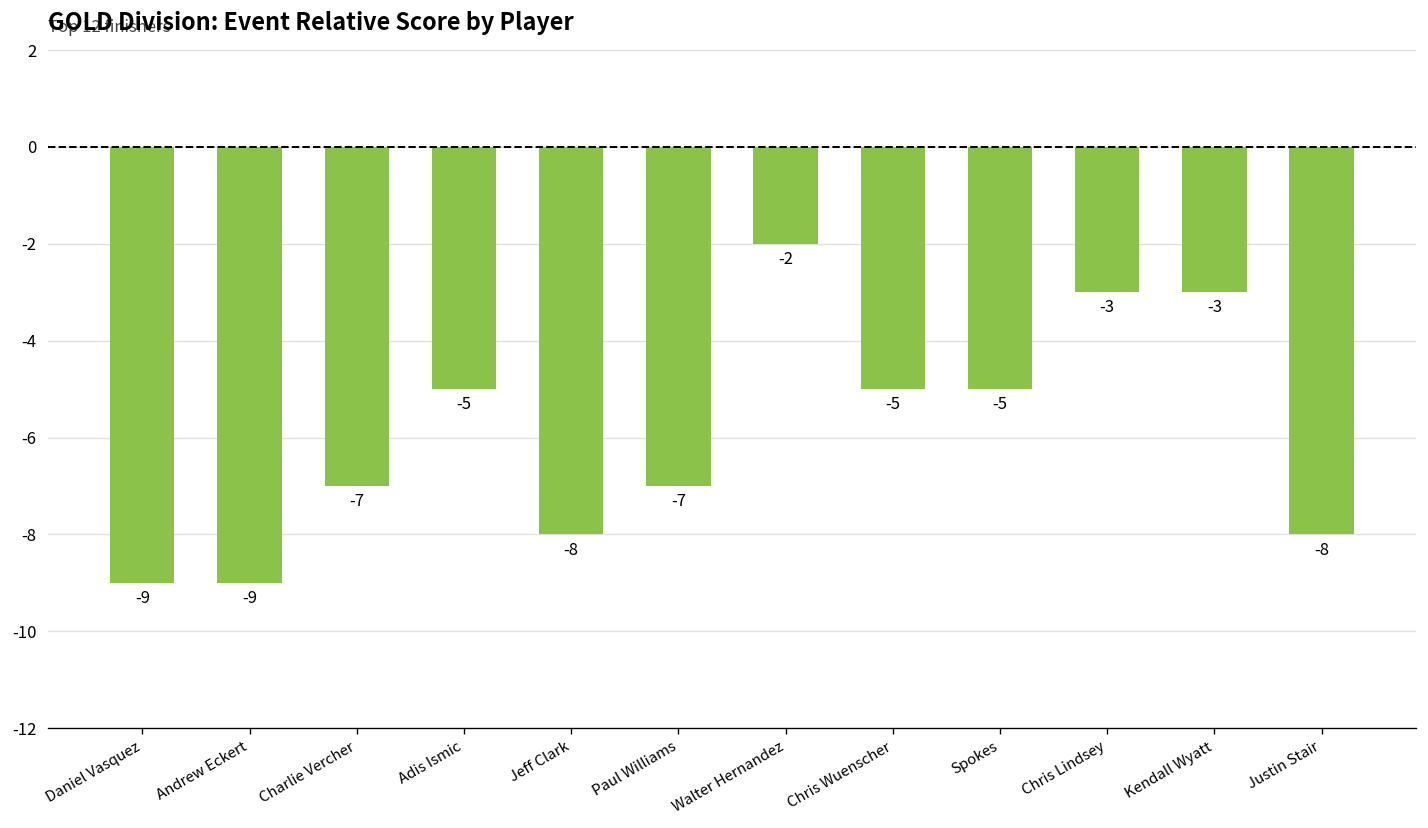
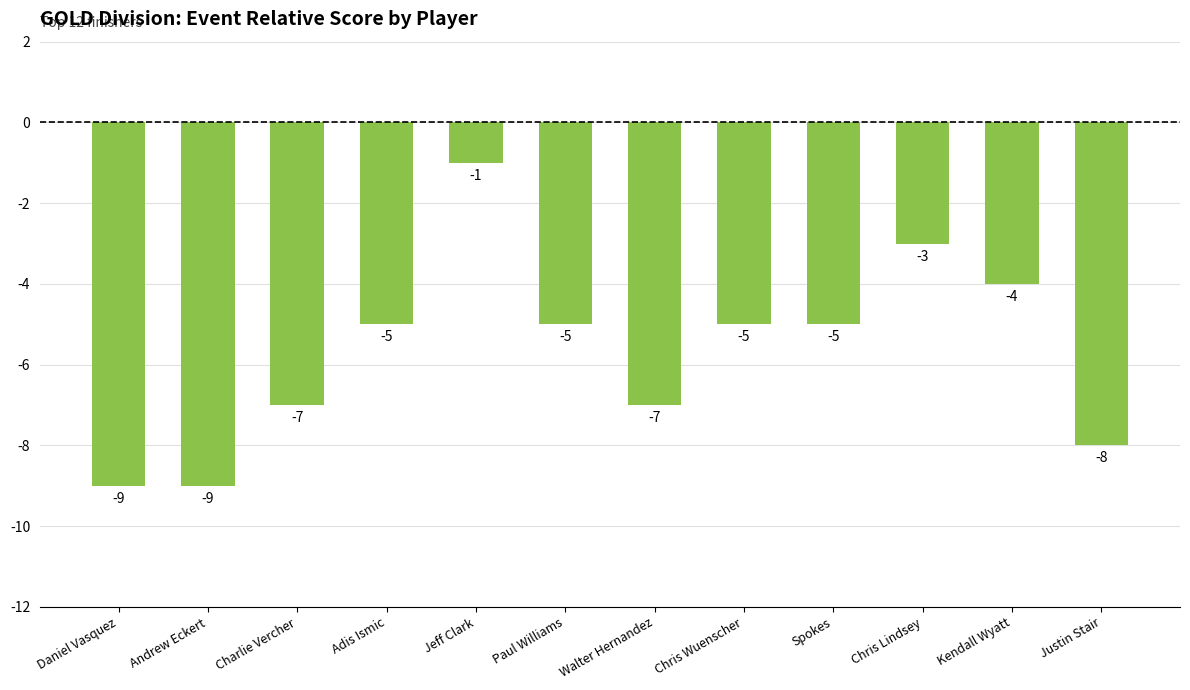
  {
    "Daniel Vasquez": -9,
    "Andrew Eckert": -9,
    "Charlie Vercher": -7,
    "Adis Ismic": -5,
-   "Jeff Clark": -8,
-   "Paul Williams": -7,
-   "Walter Hernandez": -2,
+   "Jeff Clark": -1,
+   "Paul Williams": -5,
+   "Walter Hernandez": -7,
    "Chris Wuenscher": -5,
    "Spokes": -5,
    "Chris Lindsey": -3,
-   "Kendall Wyatt": -3,
+   "Kendall Wyatt": -4,
    "Justin Stair": -8
  }
